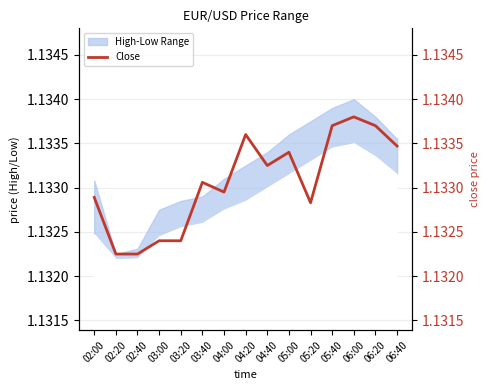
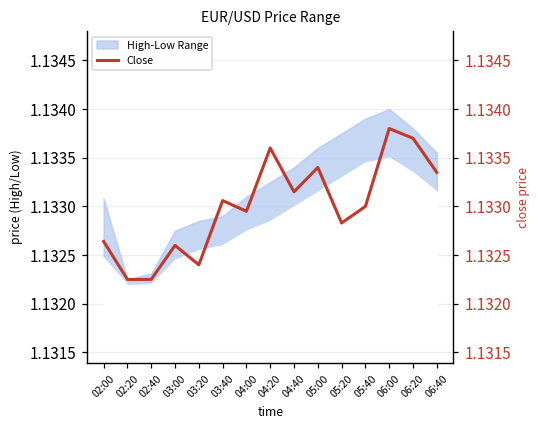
  {
    "Close": {
-     "02:00": 1.1329,
+     "02:00": 1.1326,
      "02:20": 1.1323,
      "02:40": 1.1323,
-     "03:00": 1.1324,
+     "03:00": 1.1326,
      "03:20": 1.1324,
      "03:40": 1.1331,
      "04:00": 1.1330,
      "04:20": 1.1336,
-     "04:40": 1.1333,
+     "04:40": 1.1332,
      "05:00": 1.1334,
      "05:20": 1.1328,
-     "05:40": 1.1337,
+     "05:40": 1.1330,
      "06:00": 1.1338,
      "06:20": 1.1337,
-     "06:40": 1.1335
+     "06:40": 1.1334
    }
  }
